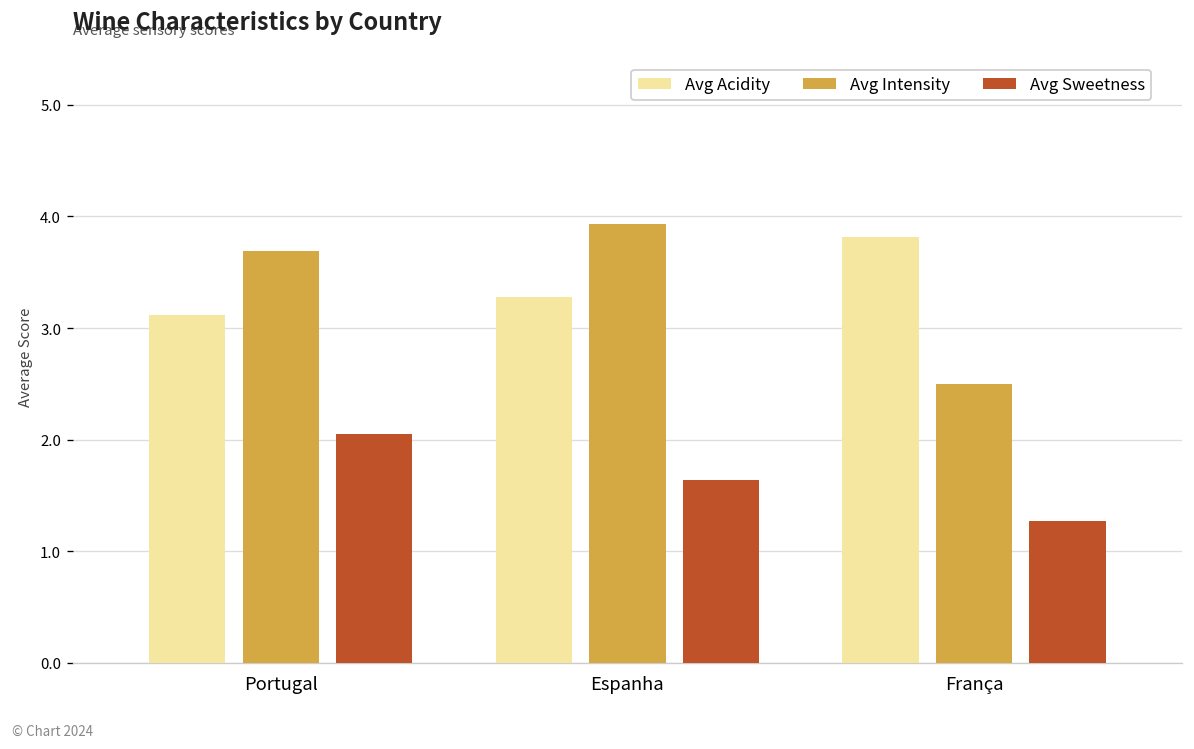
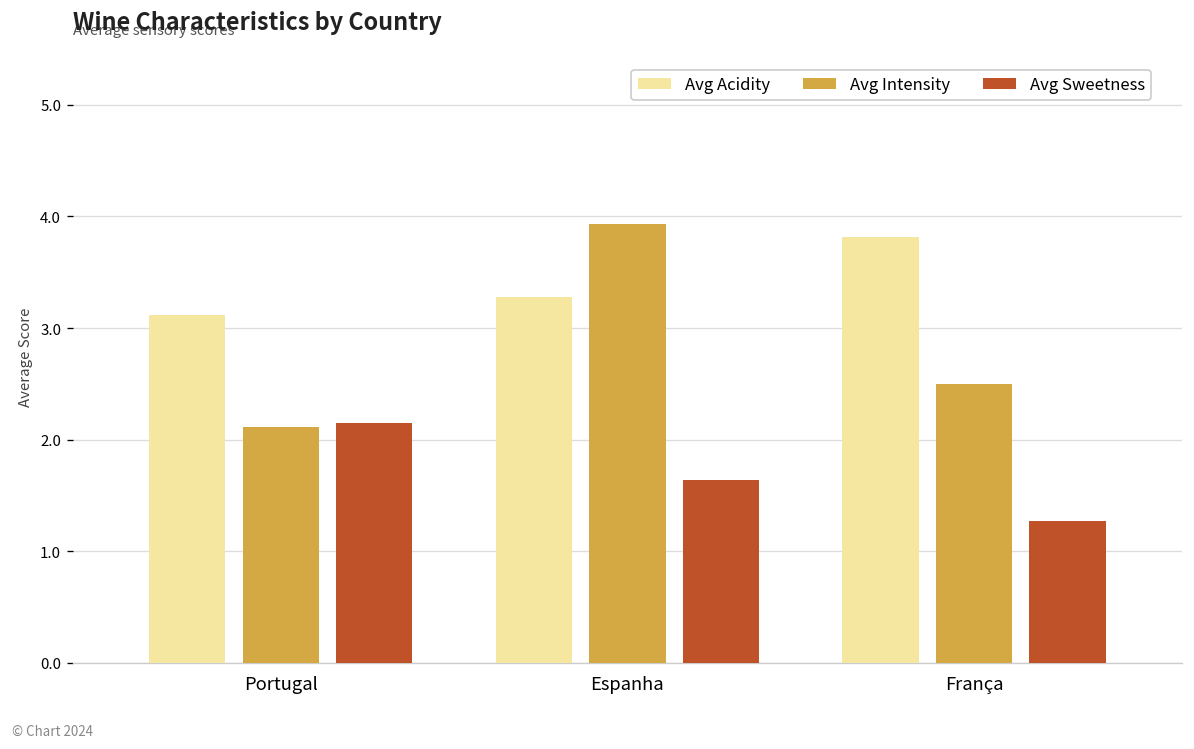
  {
    "Avg Acidity": {
      "Portugal": 3.1,
      "Espanha": 3.3,
      "França": 3.8
    },
    "Avg Intensity": {
-     "Portugal": 3.7,
+     "Portugal": 2.1,
      "Espanha": 3.9,
      "França": 2.5
    },
    "Avg Sweetness": {
-     "Portugal": 2.1,
+     "Portugal": 2.2,
      "Espanha": 1.6,
      "França": 1.3
    }
  }
